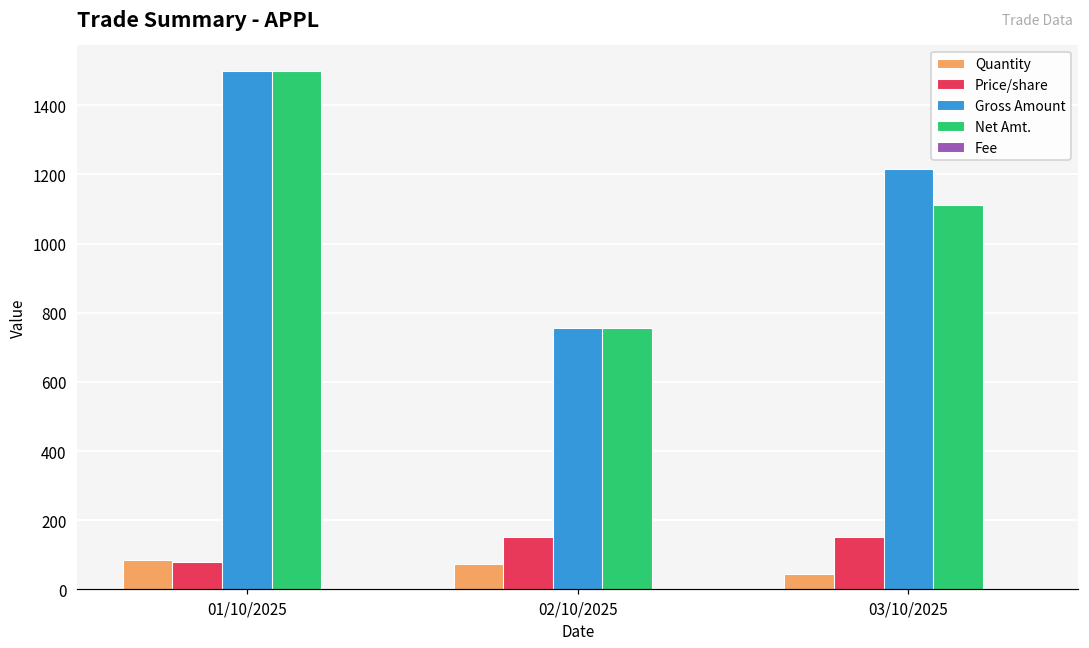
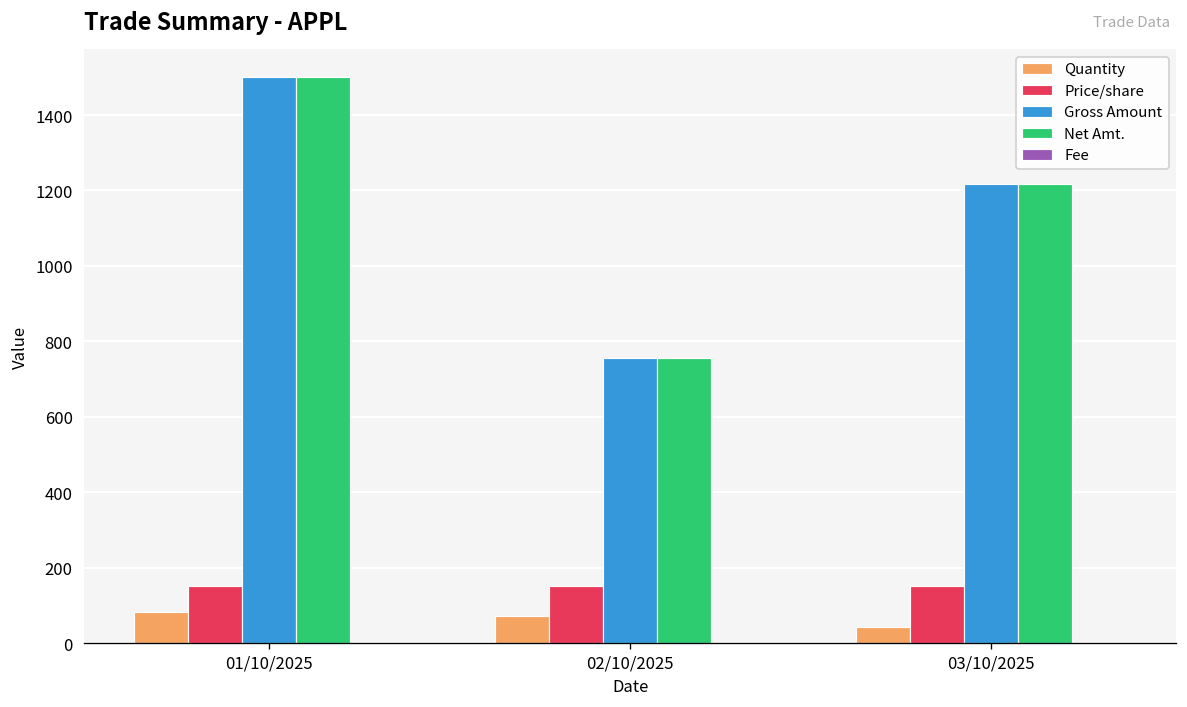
  {
    "Quantity": {
      "01/10/2025": 80,
      "02/10/2025": 70,
      "03/10/2025": 40
    },
    "Price/share": {
-     "01/10/2025": 80,
+     "01/10/2025": 150,
      "02/10/2025": 150,
      "03/10/2025": 150
    },
    "Gross Amount": {
      "01/10/2025": 1500,
      "02/10/2025": 760,
      "03/10/2025": 1220
    },
    "Net Amt.": {
      "01/10/2025": 1500,
      "02/10/2025": 760,
-     "03/10/2025": 1110
+     "03/10/2025": 1220
    },
    "Fee": {
      "01/10/2025": 0,
      "02/10/2025": 0,
      "03/10/2025": 0
    }
  }
